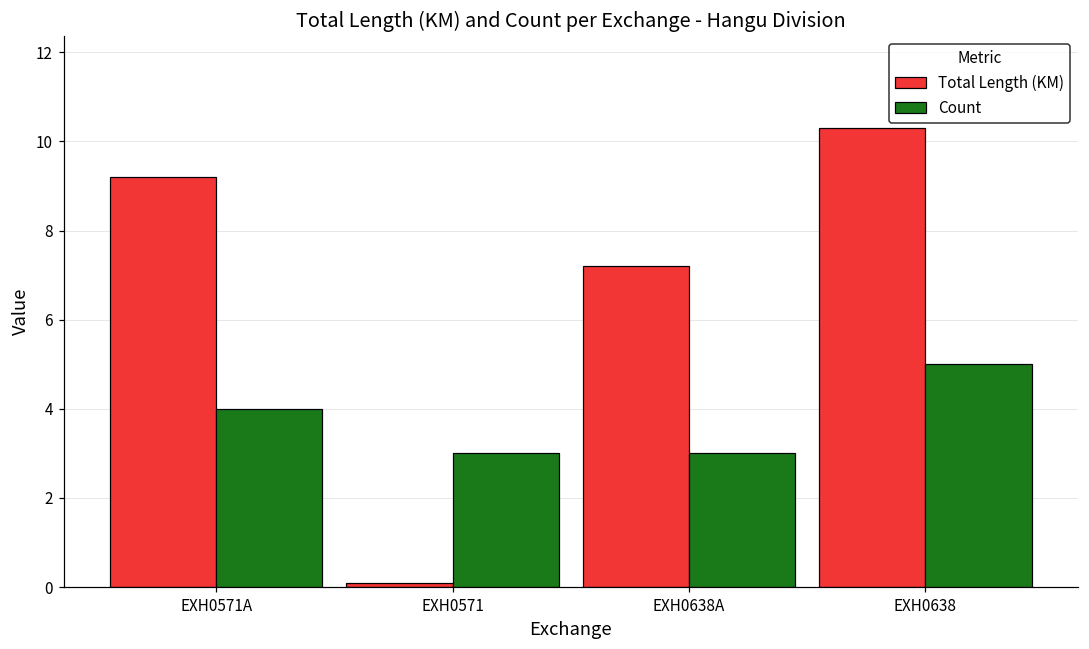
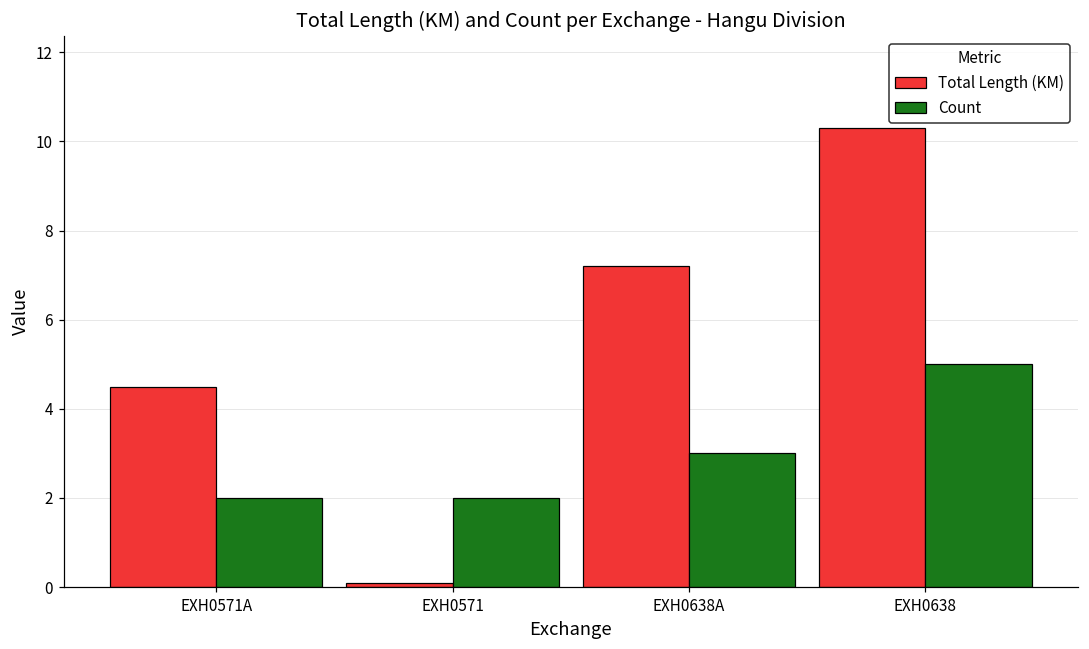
  {
    "Total Length (KM)": {
-     "EXH0571A": 9.2,
+     "EXH0571A": 4.5,
      "EXH0571": 0.1,
      "EXH0638A": 7.2,
      "EXH0638": 10.3
    },
    "Count": {
-     "EXH0571A": 4,
-     "EXH0571": 3,
+     "EXH0571A": 2,
+     "EXH0571": 2,
      "EXH0638A": 3,
      "EXH0638": 5
    }
  }
